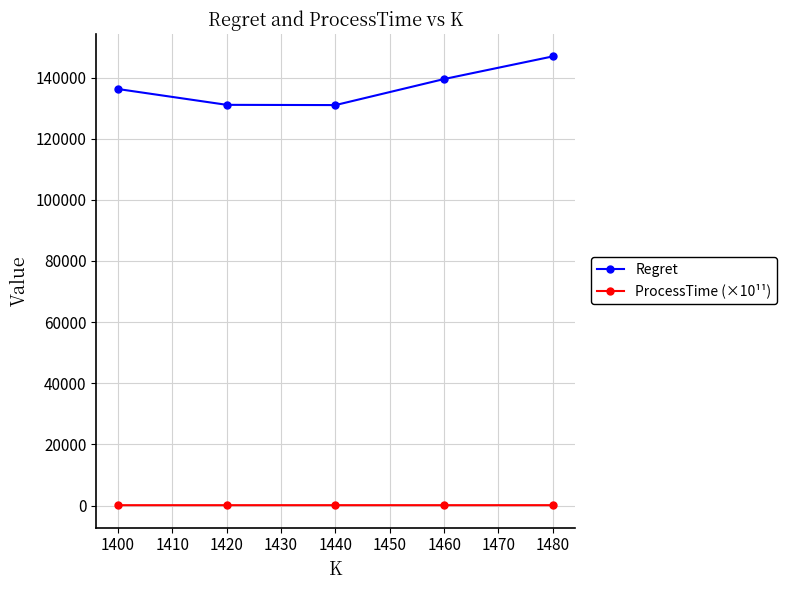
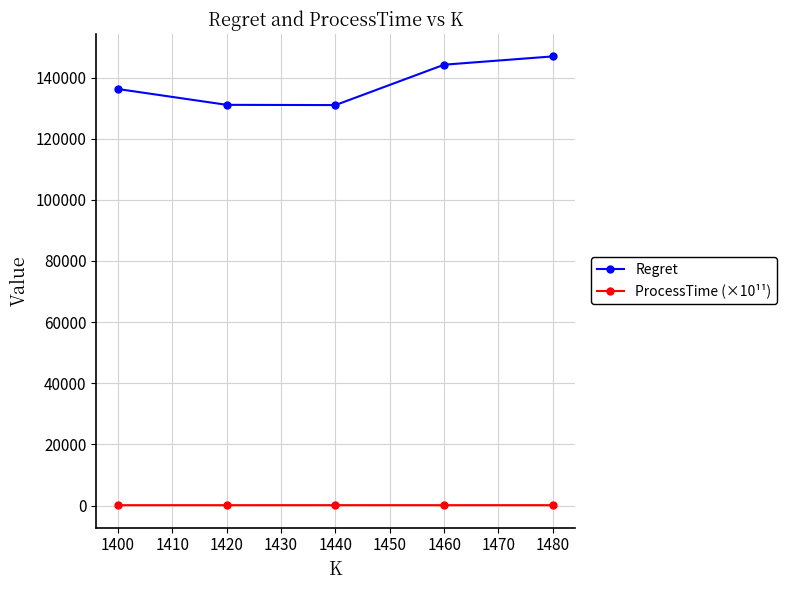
  {
    "Regret": {
      "1400": 136000,
      "1420": 131000,
      "1440": 131000,
-     "1460": 140000,
+     "1460": 144000,
      "1480": 147000
    },
    "ProcessTime (×10¹¹)": {
      "1400": 0,
      "1420": 0,
      "1440": 0,
      "1460": 0,
      "1480": 0
    }
  }
